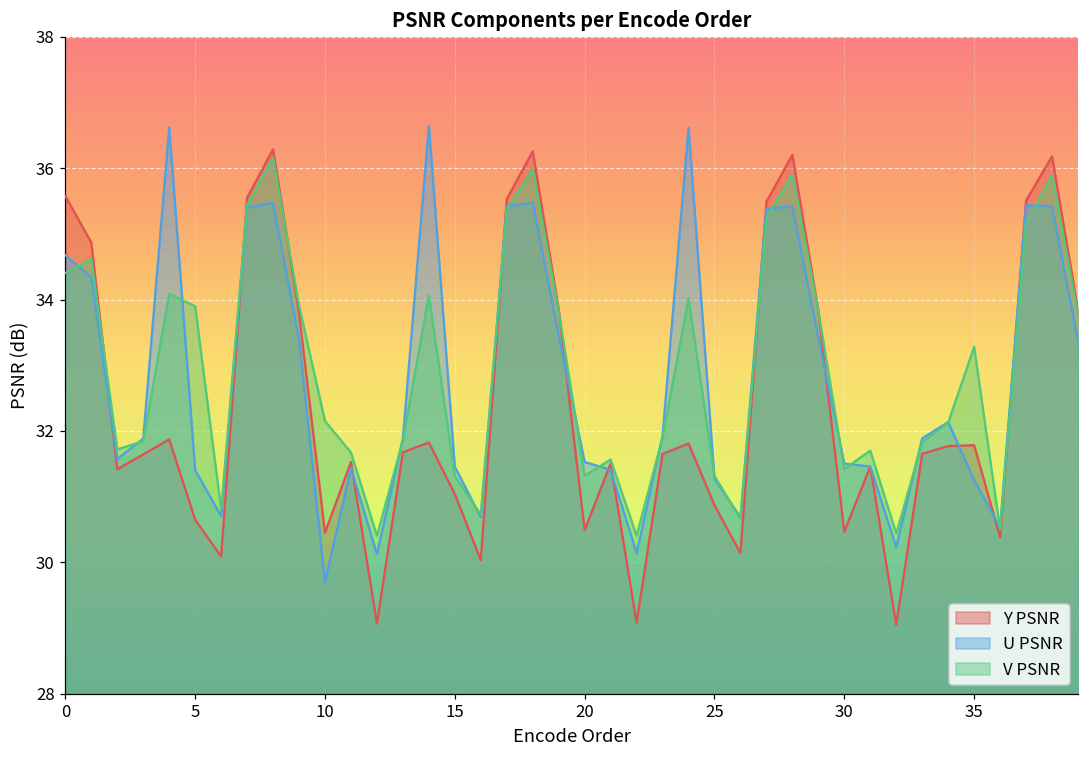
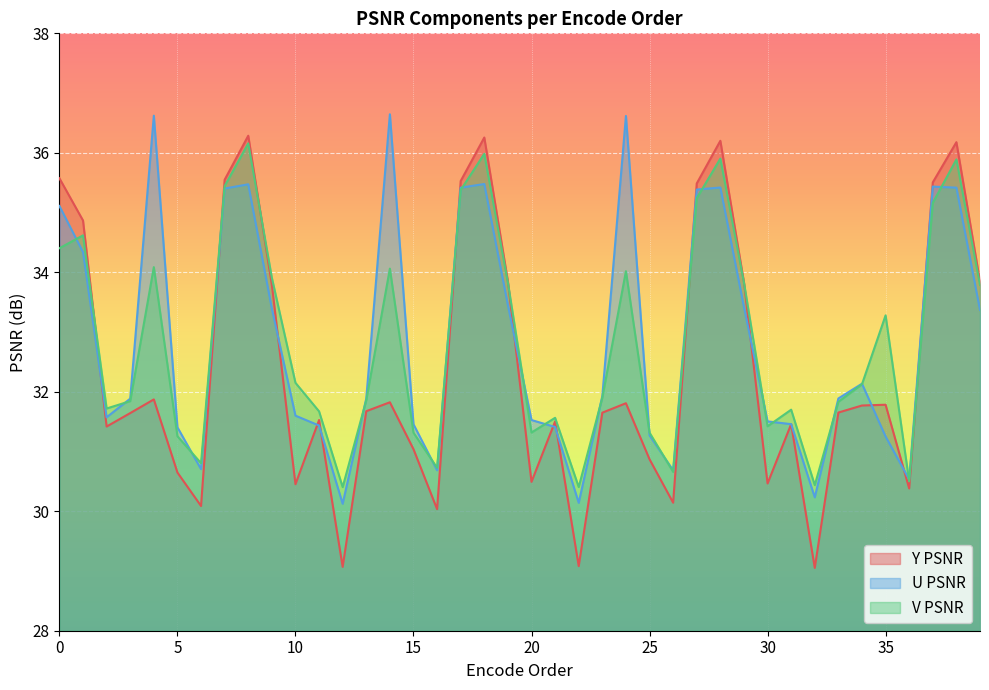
  {
    "Y PSNR": {
      "0": 35.6,
      "5": 30.6,
      "10": 30.5,
      "15": 31.0,
      "20": 30.5,
      "25": 30.9,
      "30": 30.5,
      "35": 31.8
    },
    "U PSNR": {
-     "0": 34.7,
+     "0": 35.1,
      "5": 31.4,
-     "10": 29.7,
+     "10": 31.6,
      "15": 31.5,
      "20": 31.5,
      "25": 31.3,
      "30": 31.5,
      "35": 31.3
    },
    "V PSNR": {
      "0": 34.4,
-     "5": 33.9,
+     "5": 31.3,
      "10": 32.2,
      "15": 31.3,
      "20": 31.3,
      "25": 31.3,
      "30": 31.4,
      "35": 33.3
    }
  }
